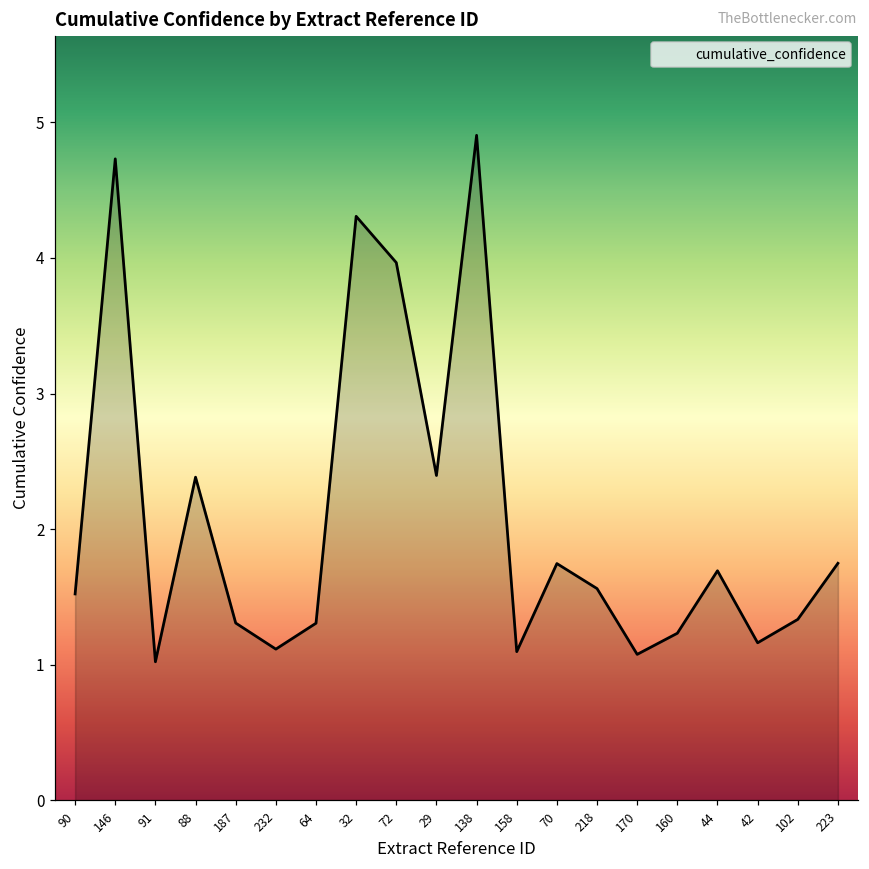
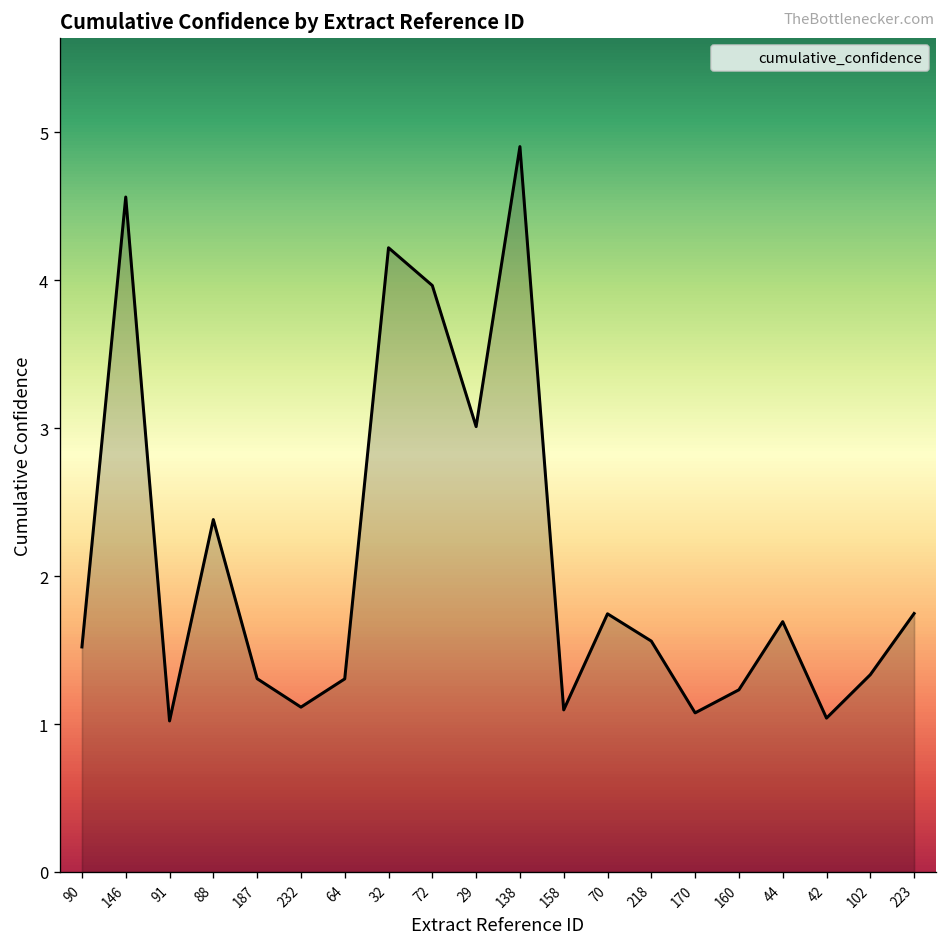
  {
    "90": 1.52,
-   "146": 4.73,
+   "146": 4.56,
    "91": 1.02,
    "88": 2.38,
    "187": 1.31,
    "232": 1.11,
    "64": 1.31,
-   "32": 4.31,
+   "32": 4.22,
    "72": 3.97,
-   "29": 2.40,
+   "29": 3.01,
    "138": 4.90,
    "158": 1.10,
    "70": 1.75,
    "218": 1.56,
    "170": 1.08,
    "160": 1.23,
    "44": 1.69,
-   "42": 1.16,
+   "42": 1.04,
    "102": 1.33,
    "223": 1.75
  }
